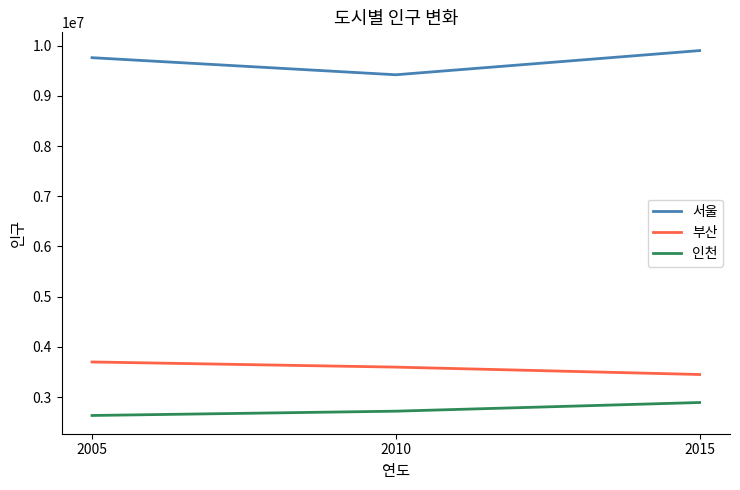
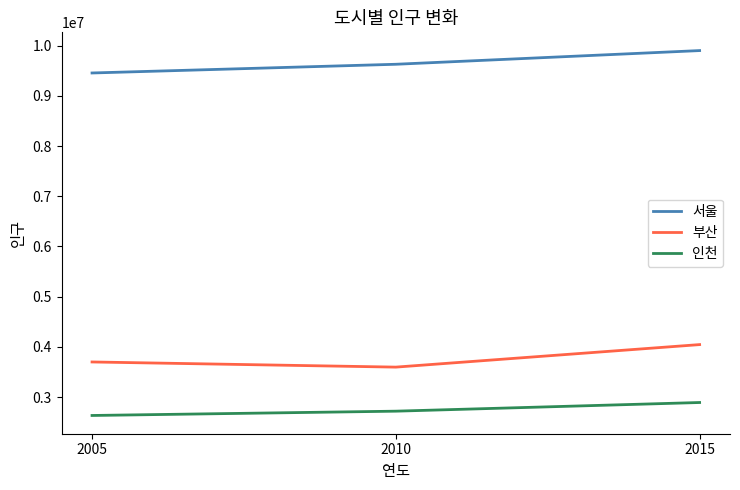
  {
    "서울": {
-     "2005": 9800000,
-     "2010": 9400000,
+     "2005": 9500000,
+     "2010": 9600000,
      "2015": 9900000
    },
    "부산": {
      "2005": 3700000,
      "2010": 3600000,
-     "2015": 3400000
+     "2015": 4000000
    },
    "인천": {
      "2005": 2600000,
      "2010": 2700000,
      "2015": 2900000
    }
  }
